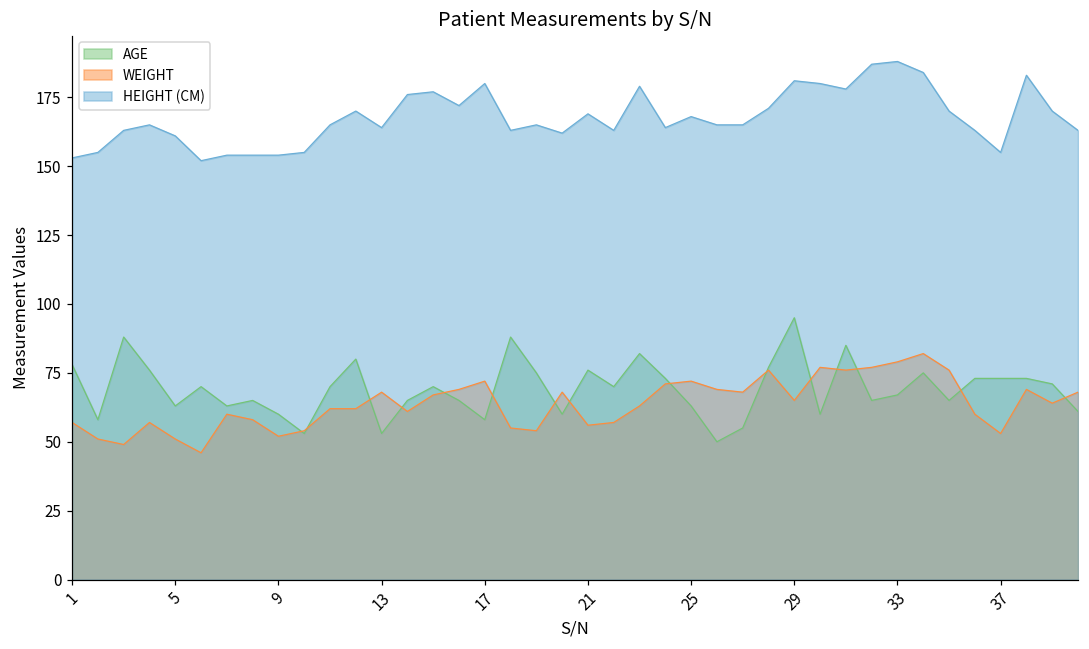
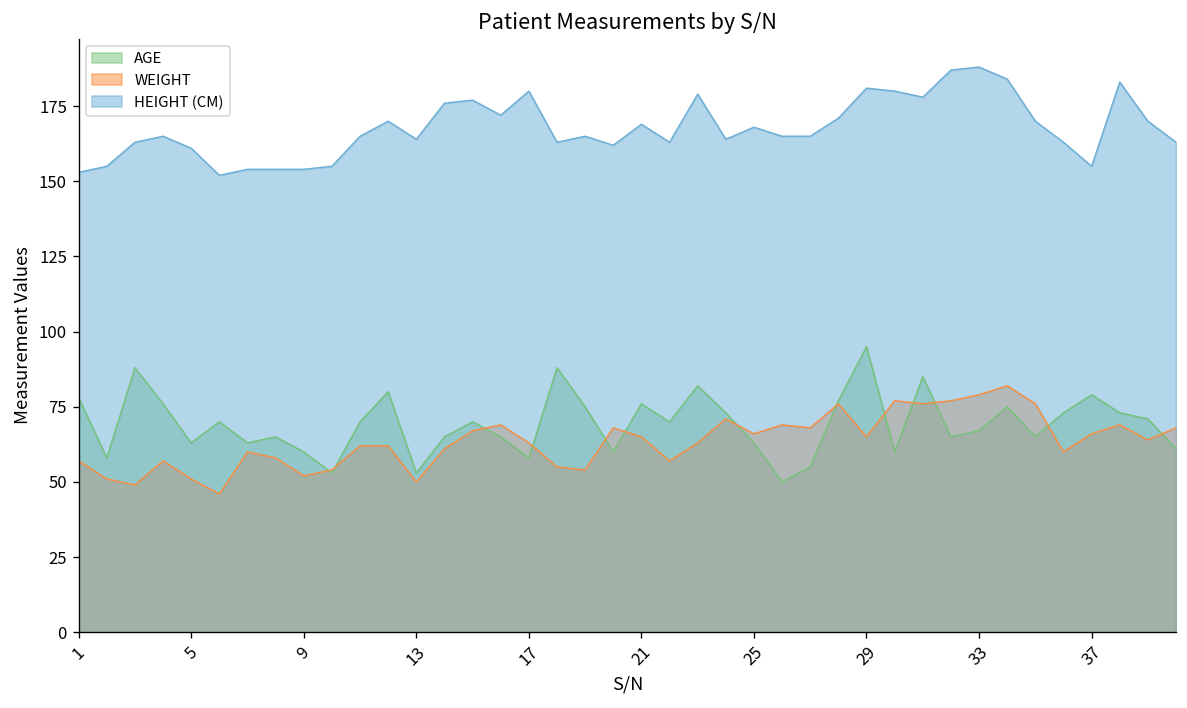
  {
    "AGE": {
      "1": 78,
      "5": 63,
      "9": 60,
      "13": 53,
      "17": 58,
      "21": 76,
      "25": 63,
      "29": 95,
      "33": 67,
-     "37": 73
+     "37": 79
    },
    "WEIGHT": {
      "1": 57,
      "5": 51,
      "9": 52,
-     "13": 68,
-     "17": 72,
-     "21": 56,
-     "25": 72,
+     "13": 50,
+     "17": 63,
+     "21": 65,
+     "25": 66,
      "29": 65,
      "33": 79,
-     "37": 53
+     "37": 66
    },
    "HEIGHT (CM)": {
      "1": 153,
      "5": 161,
      "9": 154,
      "13": 164,
      "17": 180,
      "21": 169,
      "25": 168,
      "29": 181,
      "33": 188,
      "37": 155
    }
  }
